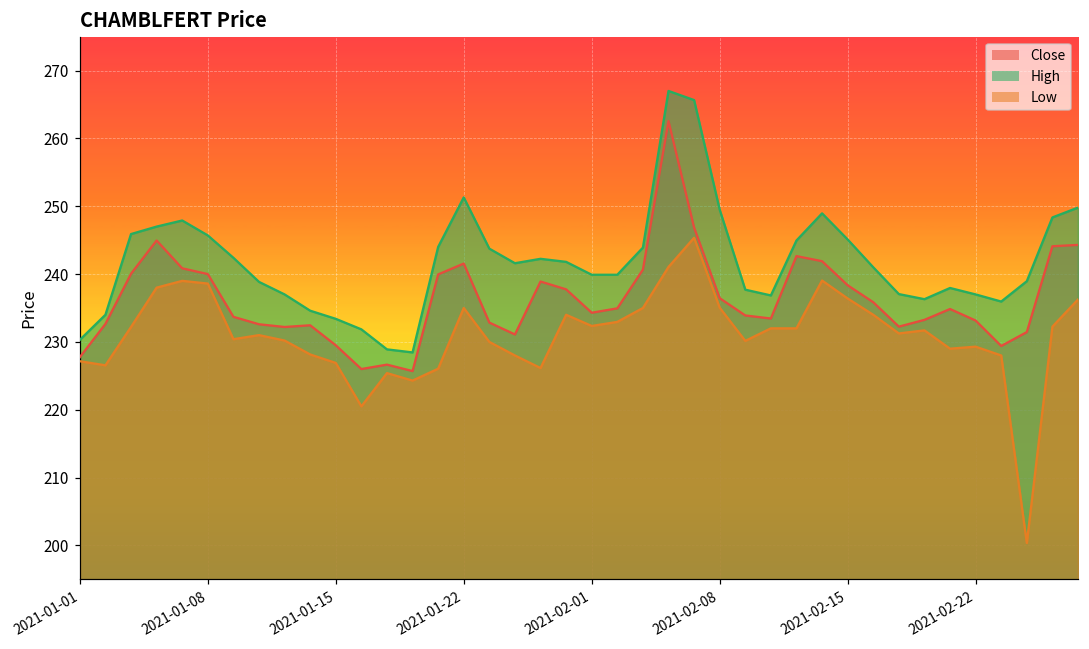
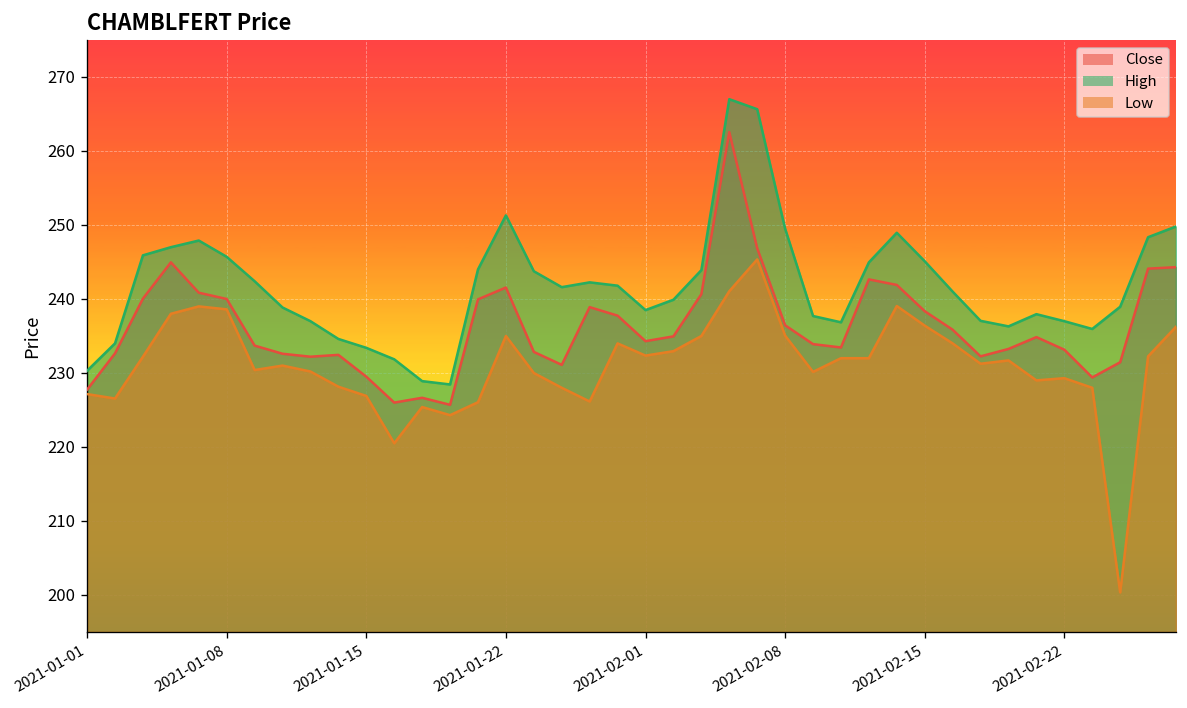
  {
    "High": {
      "2021-01-01": 230,
      "2021-01-08": 246,
      "2021-01-15": 233,
      "2021-01-22": 251,
-     "2021-02-01": 240,
+     "2021-02-01": 239,
      "2021-02-08": 250,
      "2021-02-15": 245,
      "2021-02-22": 237
    }
  }
